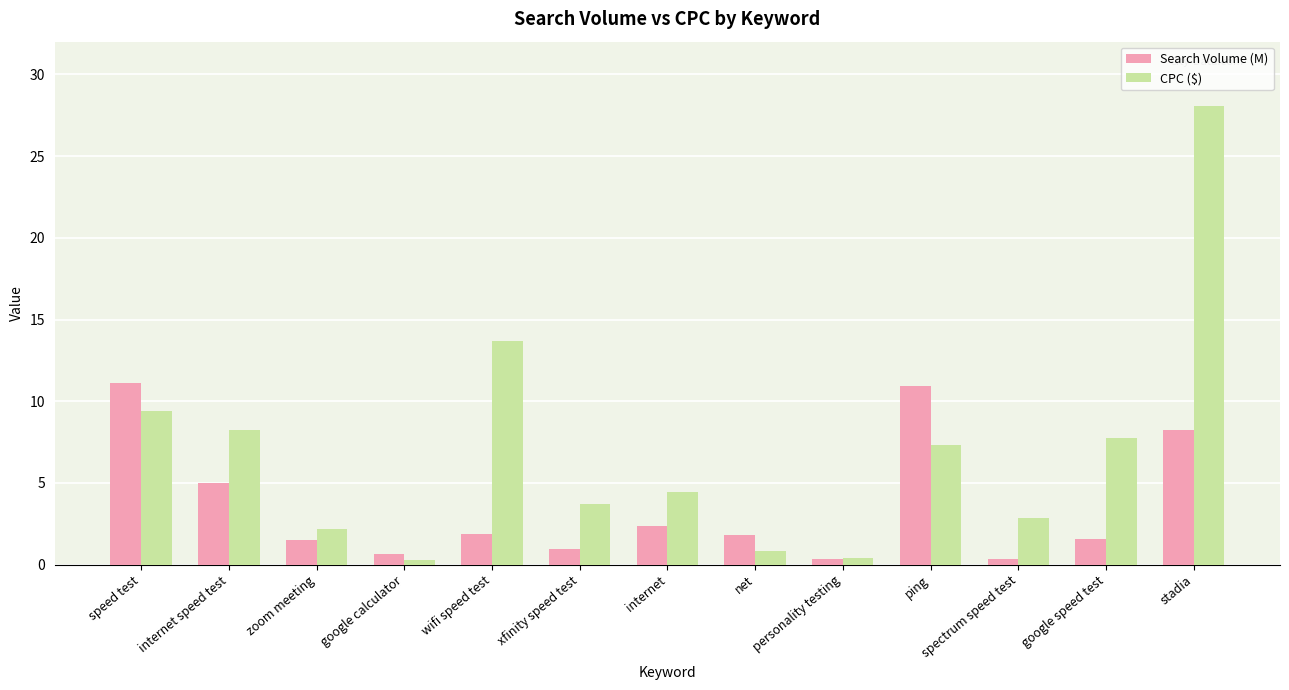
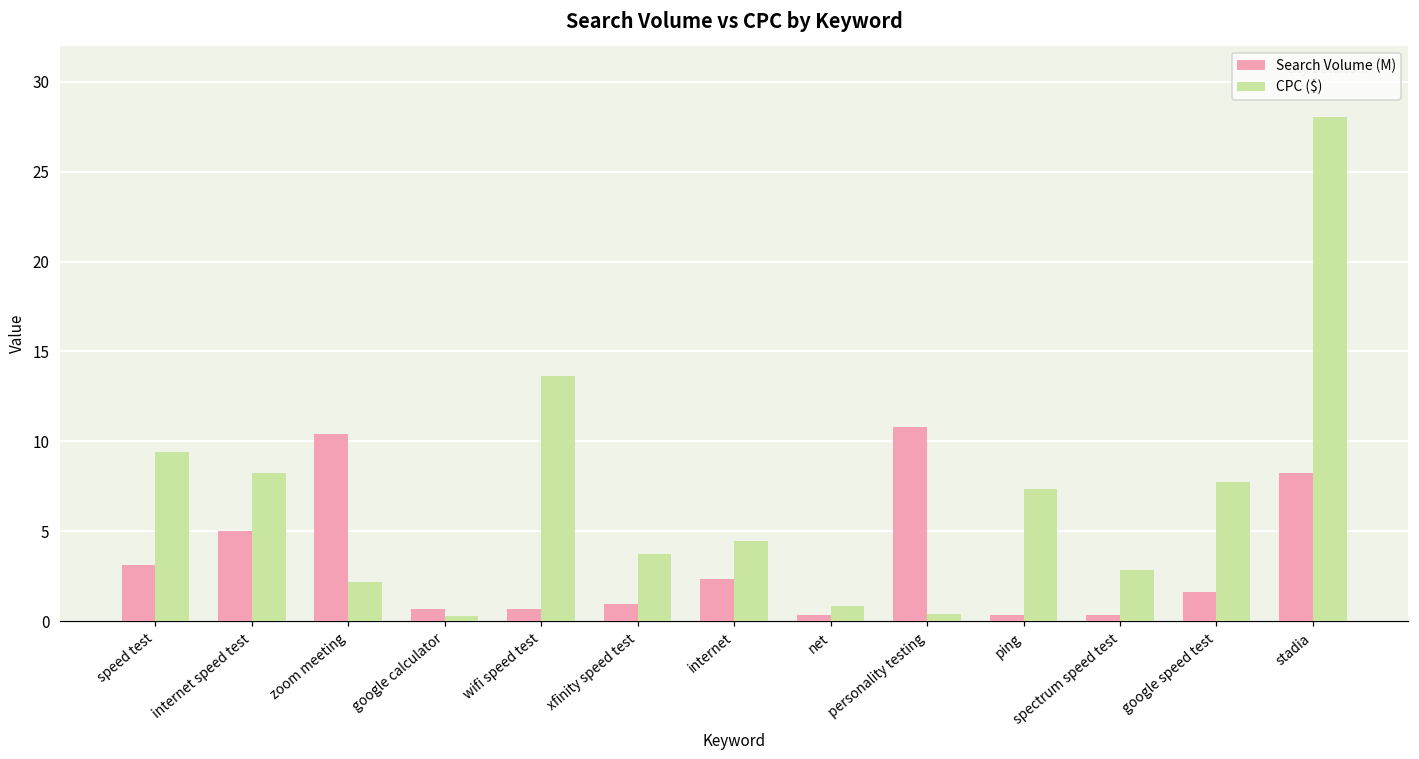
  {
    "Search Volume (M)": {
-     "speed test": 11.1,
+     "speed test": 3.1,
      "internet speed test": 5.0,
-     "zoom meeting": 1.5,
+     "zoom meeting": 10.4,
      "google calculator": 0.7,
-     "wifi speed test": 1.9,
+     "wifi speed test": 0.7,
      "xfinity speed test": 1.0,
      "internet": 2.4,
-     "net": 1.8,
-     "personality testing": 0.4,
-     "ping": 10.9,
+     "net": 0.4,
+     "personality testing": 10.8,
+     "ping": 0.4,
      "spectrum speed test": 0.4,
      "google speed test": 1.6,
      "stadia": 8.2
    },
    "CPC ($)": {
      "speed test": 9.4,
      "internet speed test": 8.3,
      "zoom meeting": 2.2,
      "google calculator": 0.3,
      "wifi speed test": 13.7,
      "xfinity speed test": 3.7,
      "internet": 4.5,
      "net": 0.8,
      "personality testing": 0.4,
      "ping": 7.3,
      "spectrum speed test": 2.9,
      "google speed test": 7.7,
      "stadia": 28.1
    }
  }
